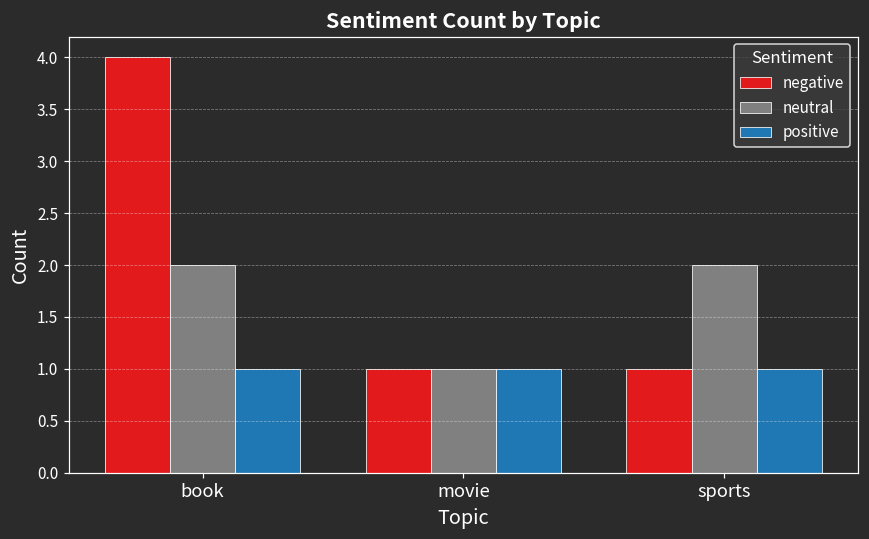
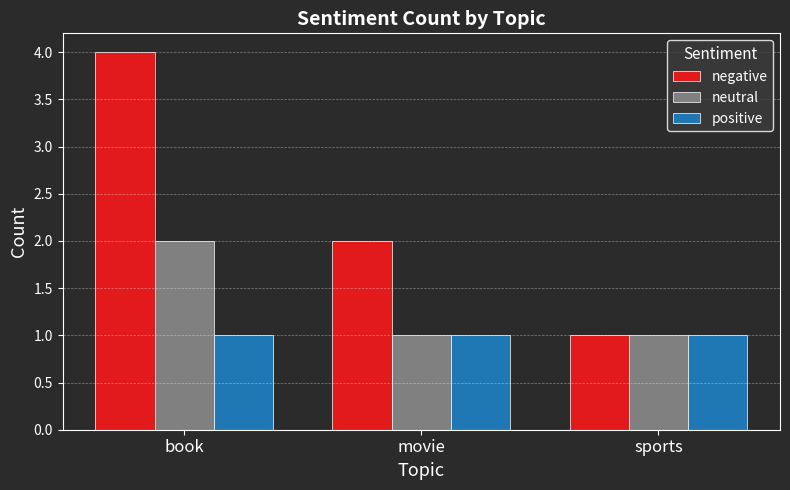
  {
    "negative": {
      "book": 4,
-     "movie": 1,
+     "movie": 2,
      "sports": 1
    },
    "neutral": {
      "book": 2,
      "movie": 1,
-     "sports": 2
+     "sports": 1
    },
    "positive": {
      "book": 1,
      "movie": 1,
      "sports": 1
    }
  }
